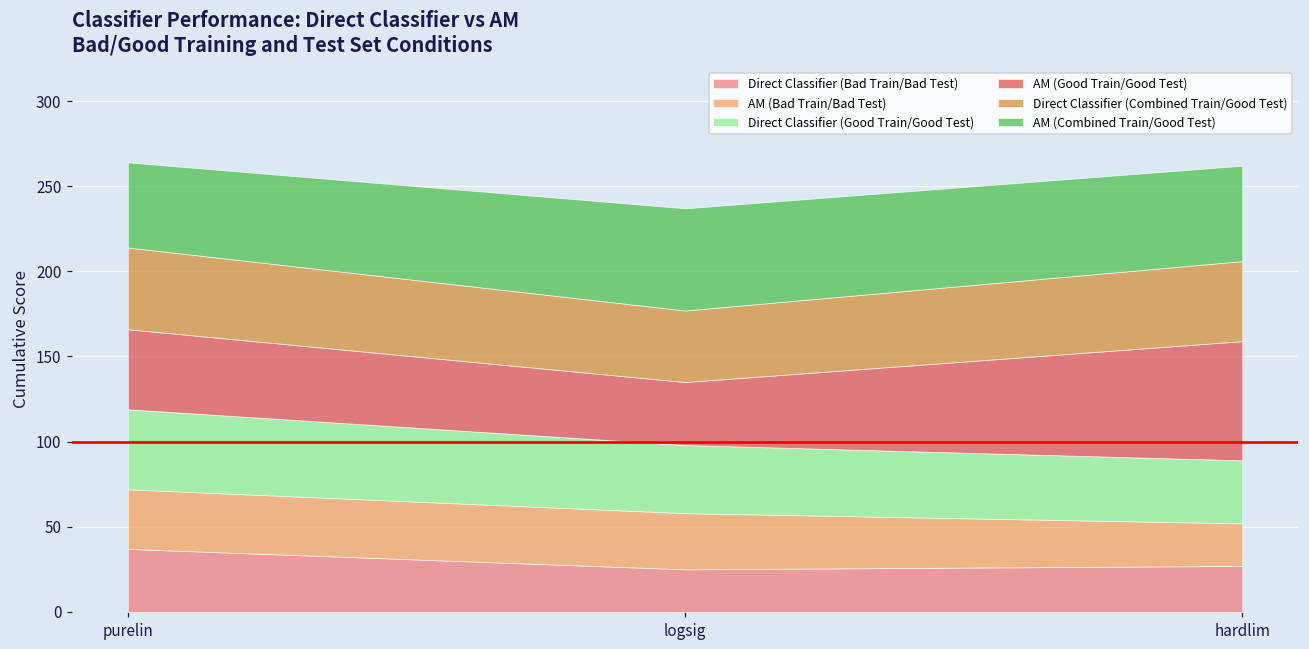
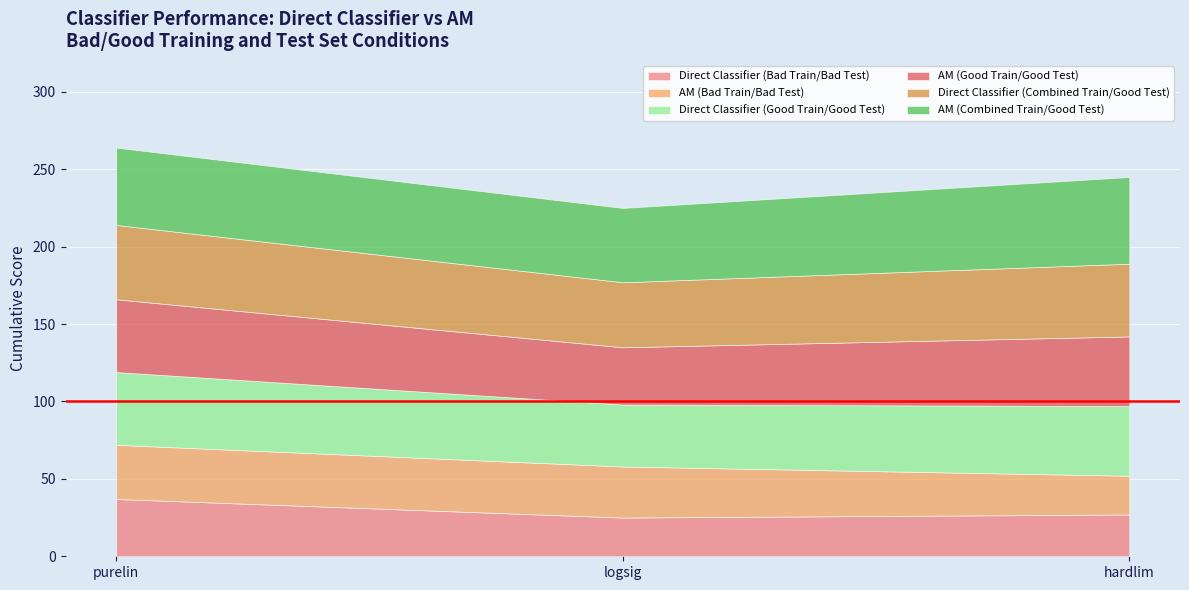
  {
    "Direct Classifier (Good Train/Good Test)": {
      "purelin": 47,
      "logsig": 40,
-     "hardlim": 37
+     "hardlim": 45
    },
    "AM (Good Train/Good Test)": {
      "purelin": 47,
      "logsig": 37,
-     "hardlim": 70
+     "hardlim": 45
    },
    "AM (Combined Train/Good Test)": {
      "purelin": 50,
-     "logsig": 60,
+     "logsig": 48,
      "hardlim": 56
    }
  }
